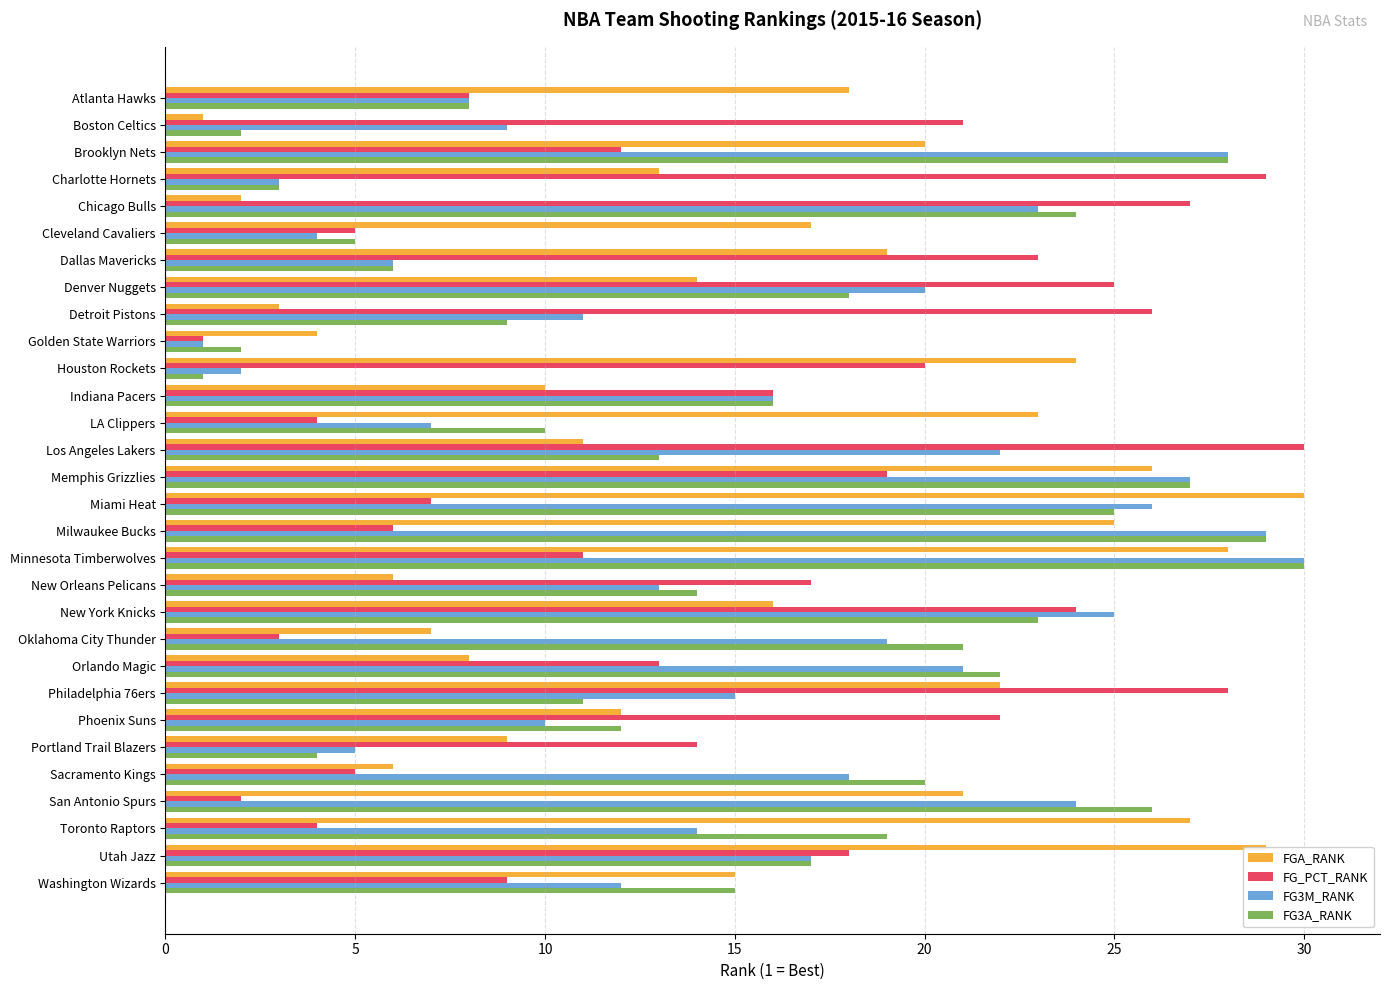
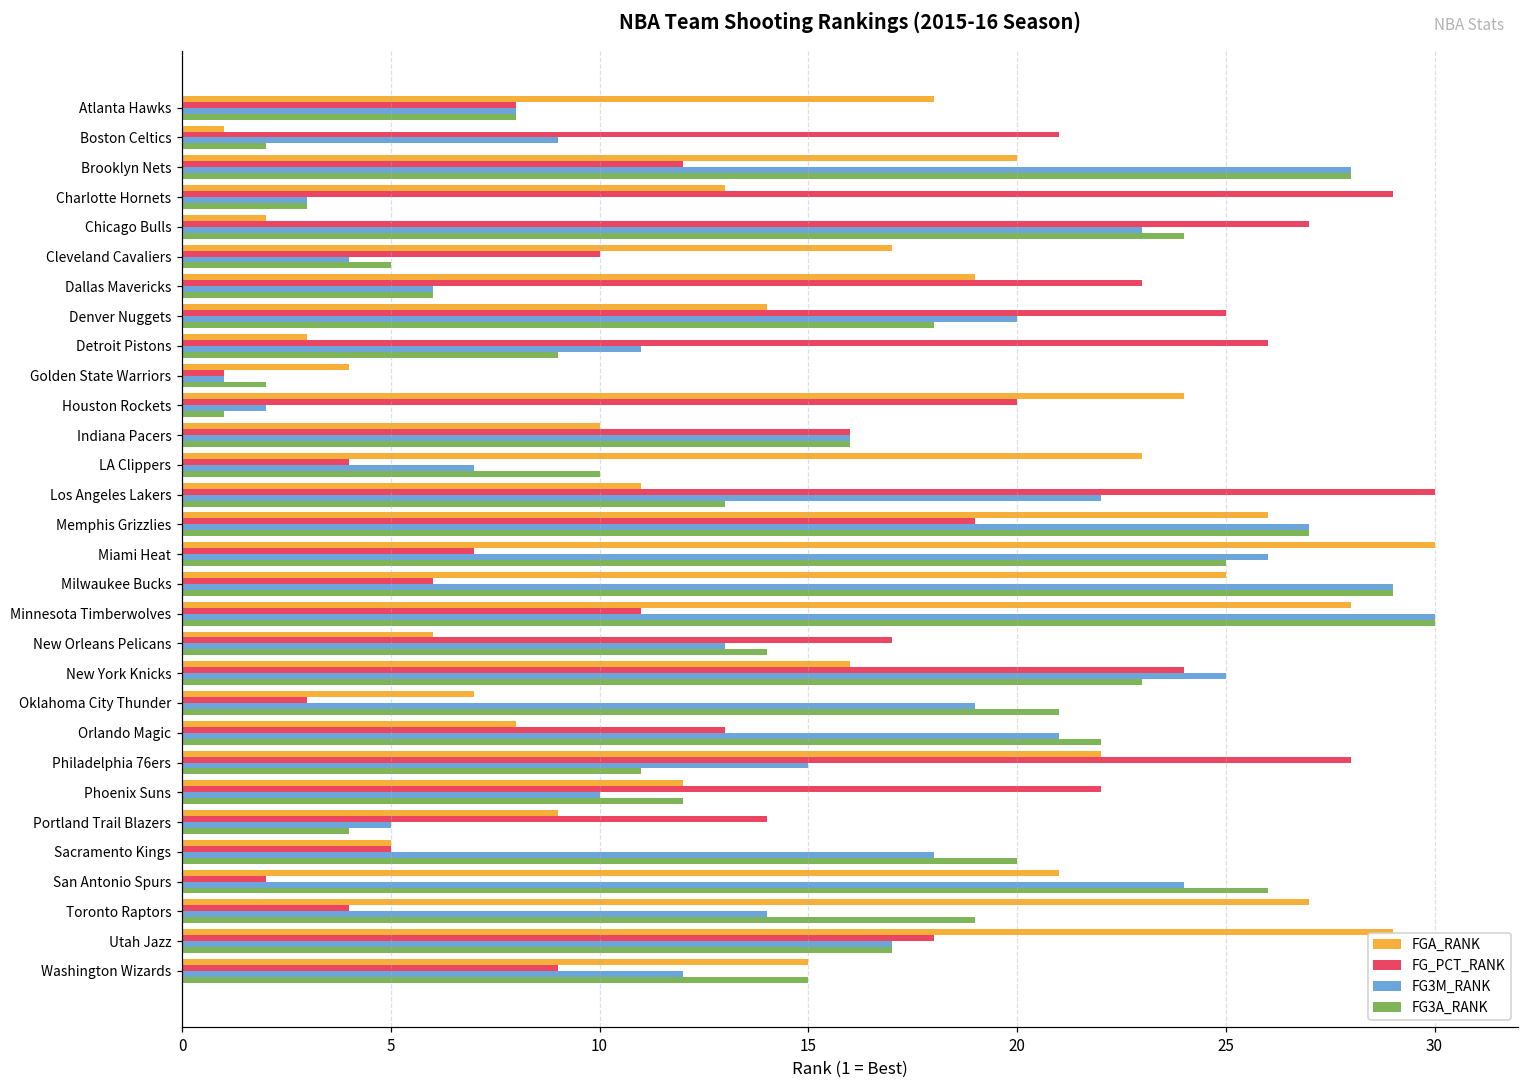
  {
    "FGA_RANK": {
      "Atlanta Hawks": 18,
      "Boston Celtics": 1,
      "Brooklyn Nets": 20,
      "Charlotte Hornets": 13,
      "Chicago Bulls": 2,
      "Cleveland Cavaliers": 17,
      "Dallas Mavericks": 19,
      "Denver Nuggets": 14,
      "Detroit Pistons": 3,
      "Golden State Warriors": 4,
      "Houston Rockets": 24,
      "Indiana Pacers": 10,
      "LA Clippers": 23,
      "Los Angeles Lakers": 11,
      "Memphis Grizzlies": 26,
      "Miami Heat": 30,
      "Milwaukee Bucks": 25,
      "Minnesota Timberwolves": 28,
      "New Orleans Pelicans": 6,
      "New York Knicks": 16,
      "Oklahoma City Thunder": 7,
      "Orlando Magic": 8,
      "Philadelphia 76ers": 22,
      "Phoenix Suns": 12,
      "Portland Trail Blazers": 9,
-     "Sacramento Kings": 6,
+     "Sacramento Kings": 5,
      "San Antonio Spurs": 21,
      "Toronto Raptors": 27,
      "Washington Wizards": 15
    },
    "FG_PCT_RANK": {
      "Atlanta Hawks": 8,
      "Boston Celtics": 21,
      "Brooklyn Nets": 12,
      "Charlotte Hornets": 29,
      "Chicago Bulls": 27,
-     "Cleveland Cavaliers": 5,
+     "Cleveland Cavaliers": 10,
      "Dallas Mavericks": 23,
      "Denver Nuggets": 25,
      "Detroit Pistons": 26,
      "Golden State Warriors": 1,
      "Houston Rockets": 20,
      "Indiana Pacers": 16,
      "LA Clippers": 4,
      "Los Angeles Lakers": 30,
      "Memphis Grizzlies": 19,
      "Miami Heat": 7,
      "Milwaukee Bucks": 6,
      "Minnesota Timberwolves": 11,
      "New Orleans Pelicans": 17,
      "New York Knicks": 24,
      "Oklahoma City Thunder": 3,
      "Orlando Magic": 13,
      "Philadelphia 76ers": 28,
      "Phoenix Suns": 22,
      "Portland Trail Blazers": 14,
      "Sacramento Kings": 5,
      "San Antonio Spurs": 2,
      "Toronto Raptors": 4,
      "Utah Jazz": 18,
      "Washington Wizards": 9
    },
    "FG3M_RANK": {
      "Atlanta Hawks": 8,
      "Boston Celtics": 9,
      "Brooklyn Nets": 28,
      "Charlotte Hornets": 3,
      "Chicago Bulls": 23,
      "Cleveland Cavaliers": 4,
      "Dallas Mavericks": 6,
      "Denver Nuggets": 20,
      "Detroit Pistons": 11,
      "Golden State Warriors": 1,
      "Houston Rockets": 2,
      "Indiana Pacers": 16,
      "LA Clippers": 7,
      "Los Angeles Lakers": 22,
      "Memphis Grizzlies": 27,
      "Miami Heat": 26,
      "Milwaukee Bucks": 29,
      "Minnesota Timberwolves": 30,
      "New Orleans Pelicans": 13,
      "New York Knicks": 25,
      "Oklahoma City Thunder": 19,
      "Orlando Magic": 21,
      "Philadelphia 76ers": 15,
      "Phoenix Suns": 10,
      "Portland Trail Blazers": 5,
      "Sacramento Kings": 18,
      "San Antonio Spurs": 24,
      "Toronto Raptors": 14,
      "Utah Jazz": 17,
      "Washington Wizards": 12
    },
    "FG3A_RANK": {
      "Atlanta Hawks": 8,
      "Boston Celtics": 2,
      "Brooklyn Nets": 28,
      "Charlotte Hornets": 3,
      "Chicago Bulls": 24,
      "Cleveland Cavaliers": 5,
      "Dallas Mavericks": 6,
      "Denver Nuggets": 18,
      "Detroit Pistons": 9,
      "Golden State Warriors": 2,
      "Houston Rockets": 1,
      "Indiana Pacers": 16,
      "LA Clippers": 10,
      "Los Angeles Lakers": 13,
      "Memphis Grizzlies": 27,
      "Miami Heat": 25,
      "Milwaukee Bucks": 29,
      "Minnesota Timberwolves": 30,
      "New Orleans Pelicans": 14,
      "New York Knicks": 23,
      "Oklahoma City Thunder": 21,
      "Orlando Magic": 22,
      "Philadelphia 76ers": 11,
      "Phoenix Suns": 12,
      "Portland Trail Blazers": 4,
      "Sacramento Kings": 20,
      "San Antonio Spurs": 26,
      "Toronto Raptors": 19,
      "Utah Jazz": 17,
      "Washington Wizards": 15
    }
  }
